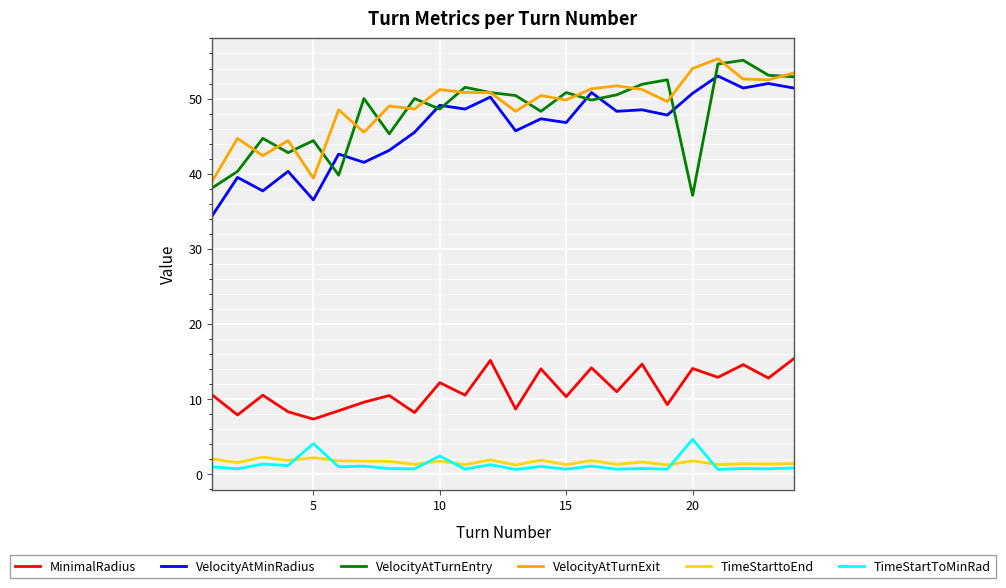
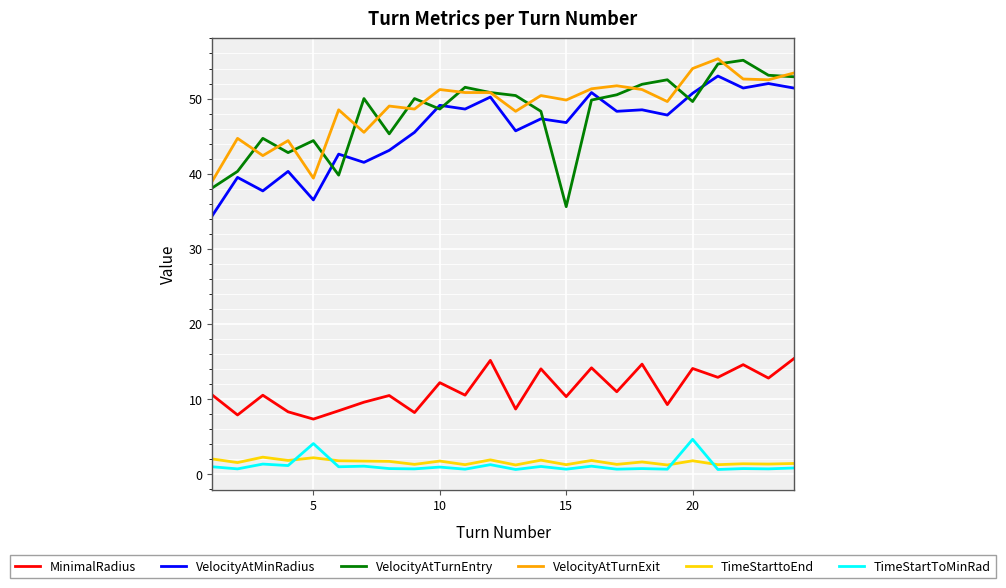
  {
    "MinimalRadius": {
      "5": 7,
      "10": 12,
      "15": 10,
      "20": 14
    },
    "VelocityAtMinRadius": {
      "5": 37,
      "10": 49,
      "15": 47,
      "20": 51
    },
    "VelocityAtTurnEntry": {
      "5": 44,
      "10": 49,
-     "15": 51,
-     "20": 37
+     "15": 36,
+     "20": 50
    },
    "TimeStartToMinRad": {
      "5": 4,
-     "10": 2,
+     "10": 1,
      "15": 1,
      "20": 5
    }
  }
